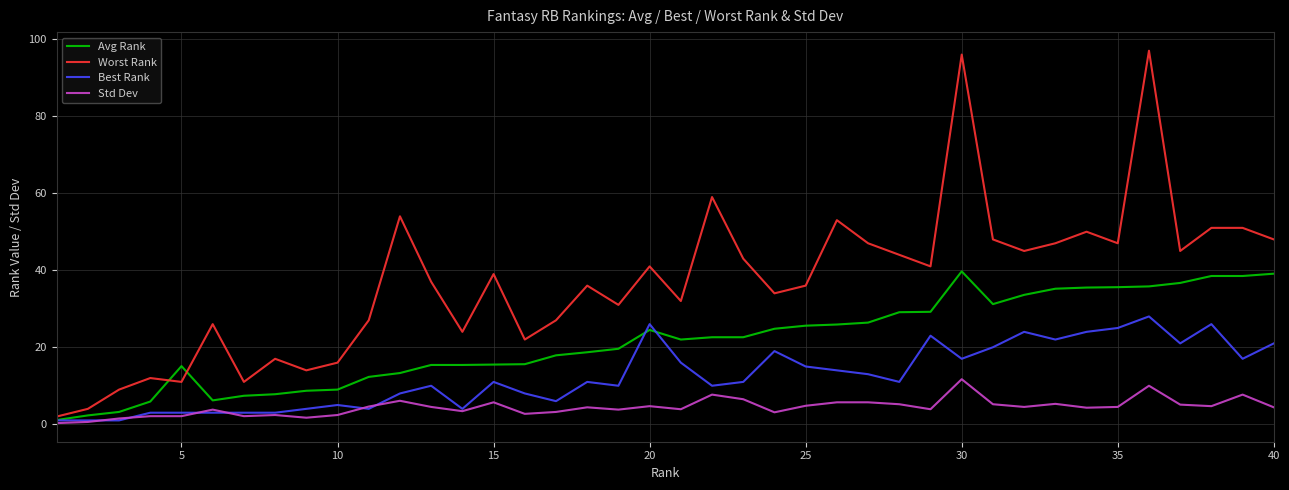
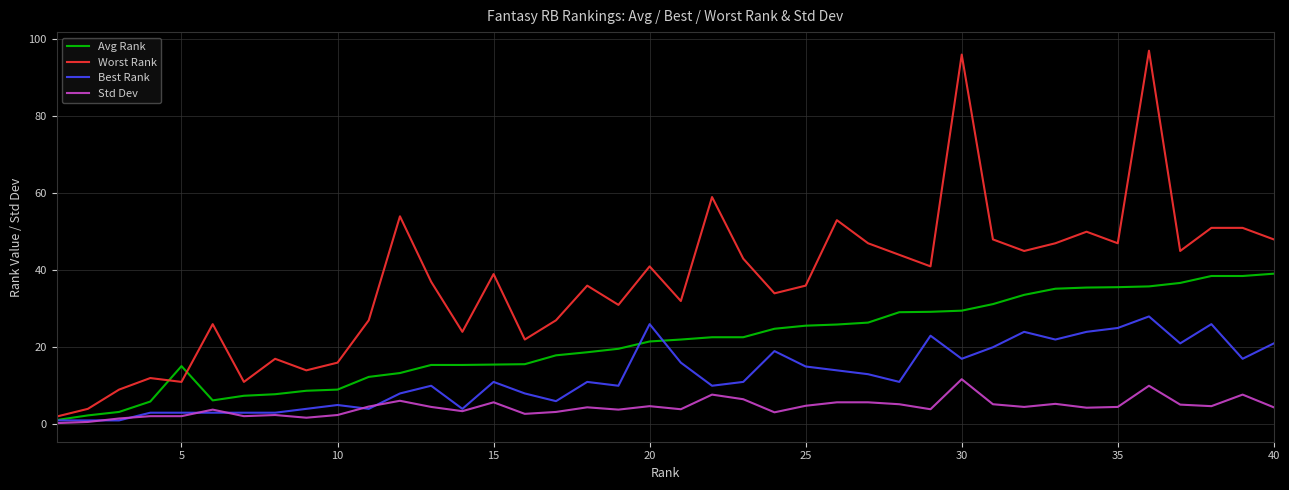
  {
    "Avg Rank": {
      "5": 15,
      "10": 9,
      "15": 16,
-     "20": 25,
+     "20": 22,
      "25": 26,
-     "30": 40,
+     "30": 30,
      "35": 36,
      "40": 39
    },
    "Worst Rank": {
      "5": 11,
      "10": 16,
      "15": 39,
      "20": 41,
      "25": 36,
      "30": 96,
      "35": 47,
      "40": 48
    },
    "Best Rank": {
      "5": 3,
      "10": 5,
      "15": 11,
      "20": 26,
      "25": 15,
      "30": 17,
      "35": 25,
      "40": 21
    },
    "Std Dev": {
      "5": 2,
      "10": 2,
      "15": 6,
      "20": 5,
      "25": 5,
      "30": 12,
      "35": 5,
      "40": 4
    }
  }
